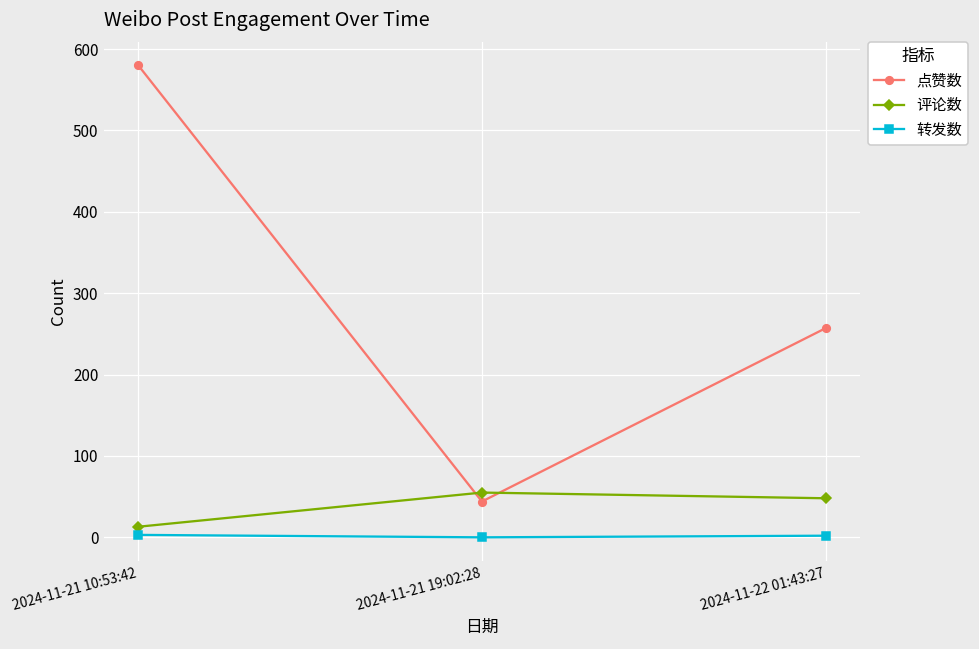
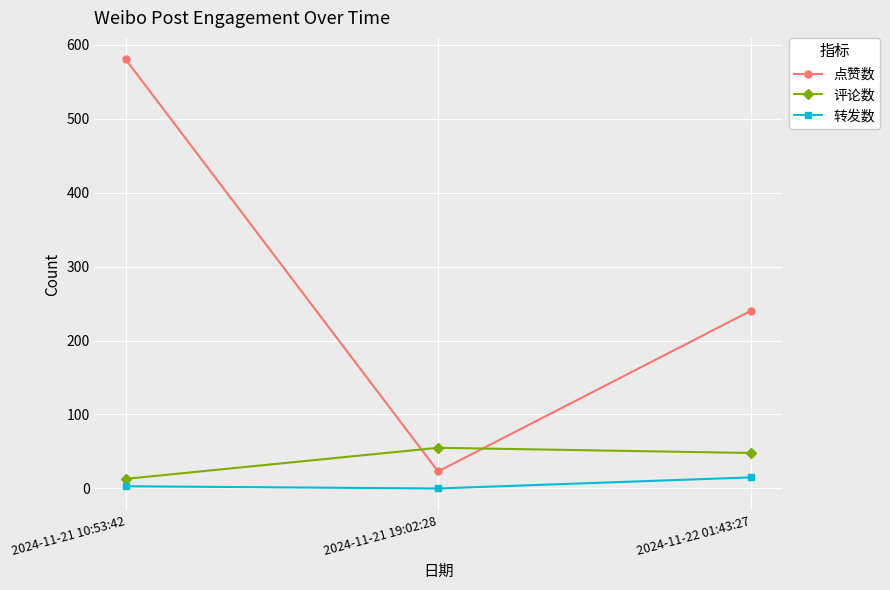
  {
    "点赞数": {
      "2024-11-21 10:53:42": 580,
-     "2024-11-21 19:02:28": 40,
-     "2024-11-22 01:43:27": 260
+     "2024-11-21 19:02:28": 20,
+     "2024-11-22 01:43:27": 240
    },
    "评论数": {
      "2024-11-21 10:53:42": 10,
      "2024-11-21 19:02:28": 60,
      "2024-11-22 01:43:27": 50
    },
    "转发数": {
      "2024-11-21 10:53:42": 0,
      "2024-11-21 19:02:28": 0,
-     "2024-11-22 01:43:27": 0
+     "2024-11-22 01:43:27": 20
    }
  }
